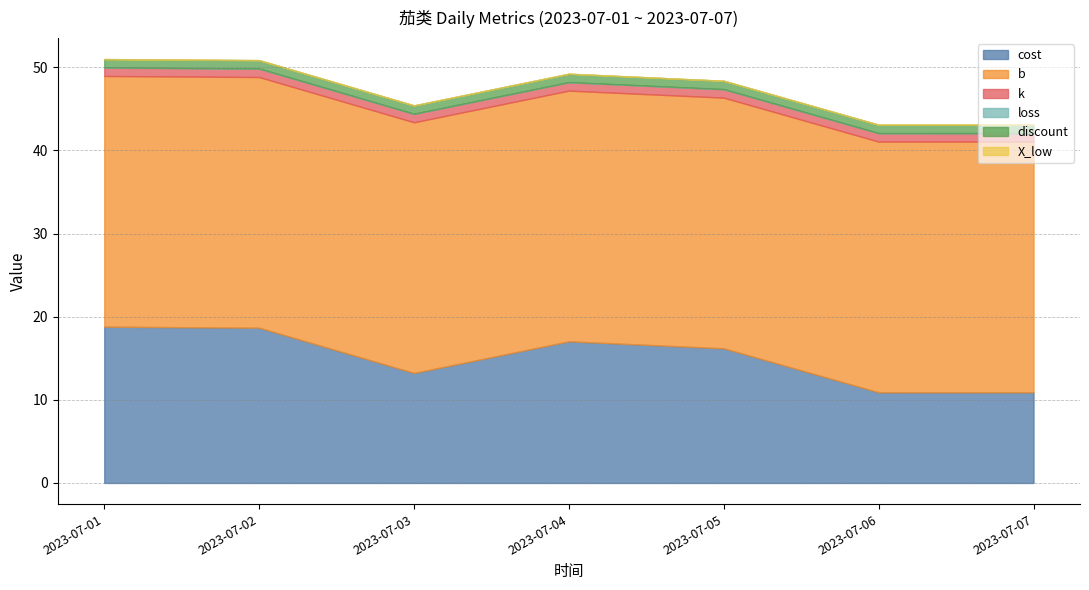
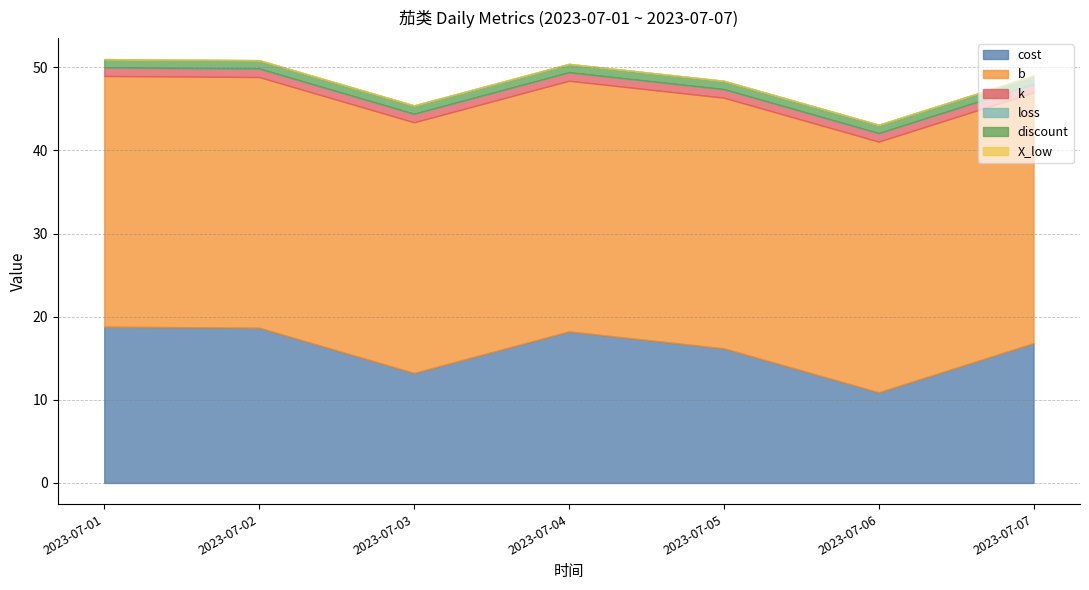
  {
    "cost": {
      "2023-07-01": 19,
      "2023-07-02": 19,
      "2023-07-03": 13,
-     "2023-07-04": 17,
+     "2023-07-04": 18,
      "2023-07-05": 16,
      "2023-07-06": 11,
-     "2023-07-07": 11
+     "2023-07-07": 17
    },
    "b": {
      "2023-07-01": 30,
      "2023-07-02": 30,
      "2023-07-03": 30,
      "2023-07-04": 30,
      "2023-07-05": 30,
      "2023-07-06": 30
    }
  }
